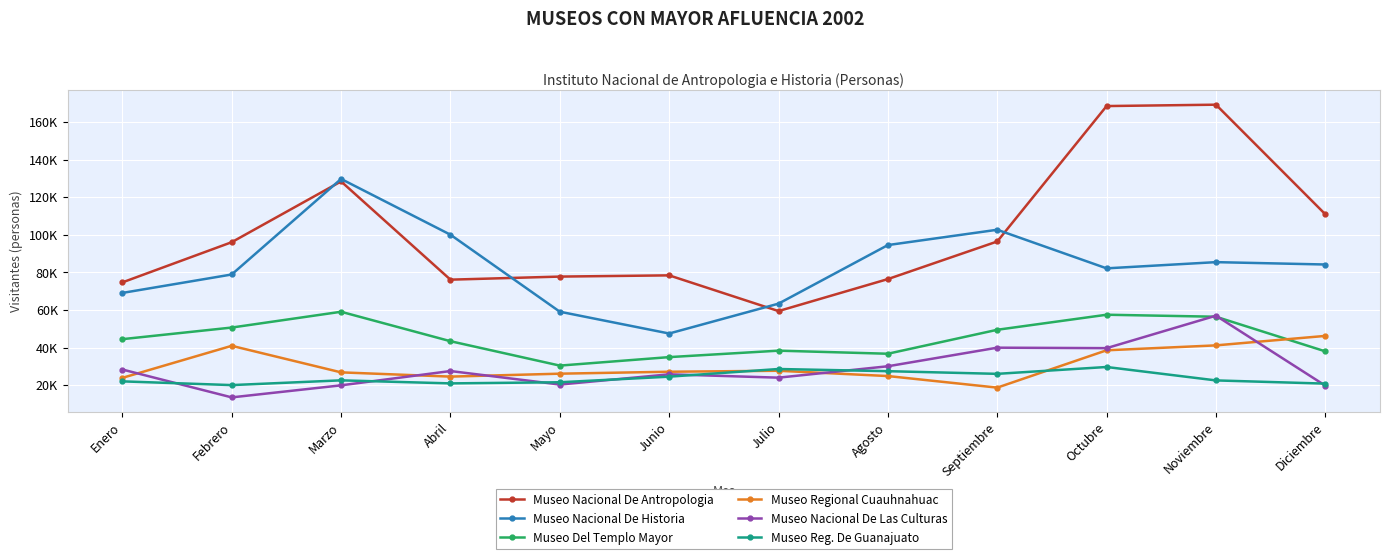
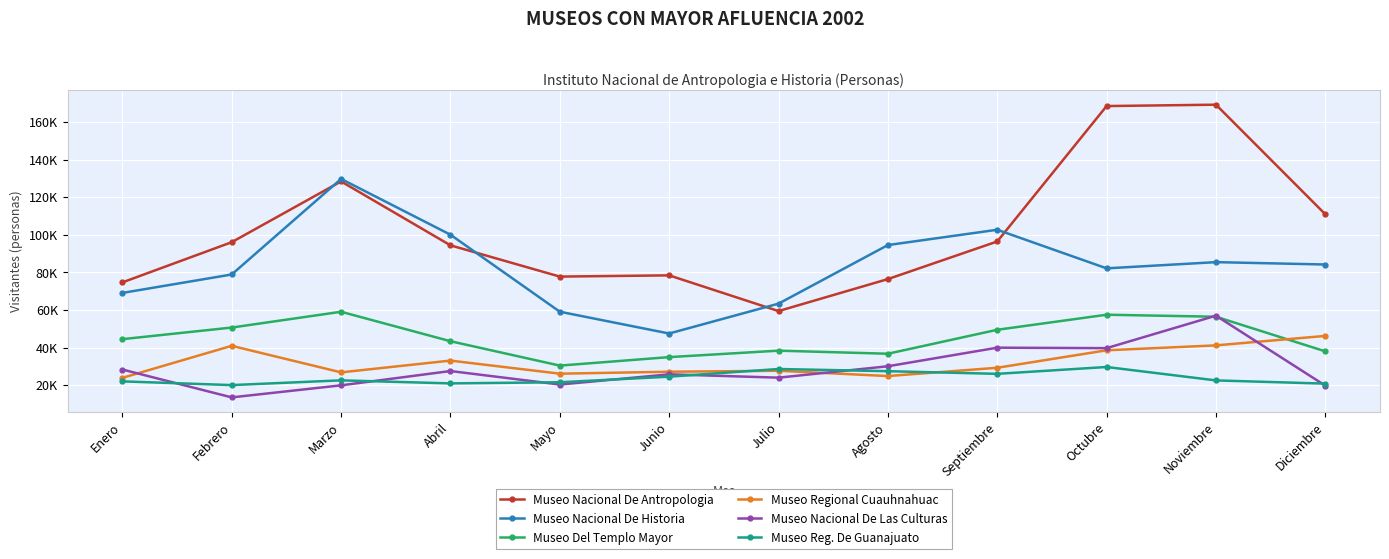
  {
    "Museo Nacional De Antropologia": {
      "Enero": 75000,
      "Febrero": 96000,
-     "Abril": 76000,
+     "Abril": 94000,
      "Mayo": 78000,
      "Junio": 78000,
      "Julio": 59000,
      "Agosto": 76000,
      "Septiembre": 96000,
      "Octubre": 168000,
      "Noviembre": 169000,
      "Diciembre": 111000
    },
    "Museo Nacional De Historia": {
      "Enero": 69000,
      "Febrero": 79000,
      "Abril": 100000,
      "Mayo": 59000,
      "Junio": 47000,
      "Julio": 63000,
      "Agosto": 95000,
      "Septiembre": 103000,
      "Octubre": 82000,
      "Noviembre": 85000,
      "Diciembre": 84000
    },
    "Museo Regional Cuauhnahuac": {
      "Enero": 24000,
      "Febrero": 41000,
      "Marzo": 27000,
-     "Abril": 25000,
+     "Abril": 33000,
      "Mayo": 26000,
      "Junio": 27000,
      "Agosto": 25000,
-     "Septiembre": 19000,
+     "Septiembre": 29000,
      "Noviembre": 41000,
      "Diciembre": 46000
    },
    "Museo Nacional De Las Culturas": {
      "Enero": 28000,
      "Febrero": 13000,
      "Marzo": 20000,
      "Abril": 28000,
      "Julio": 24000,
      "Agosto": 30000,
      "Septiembre": 40000
    }
  }
